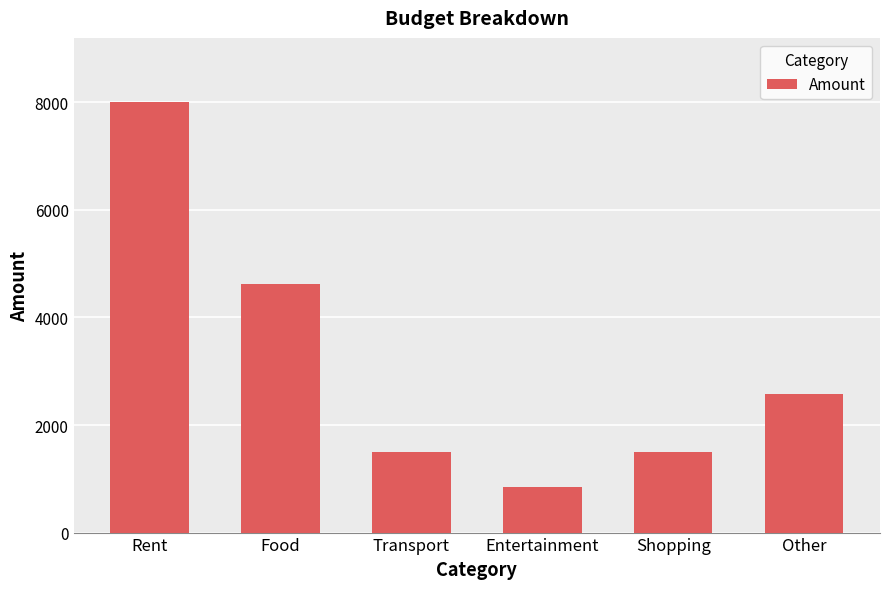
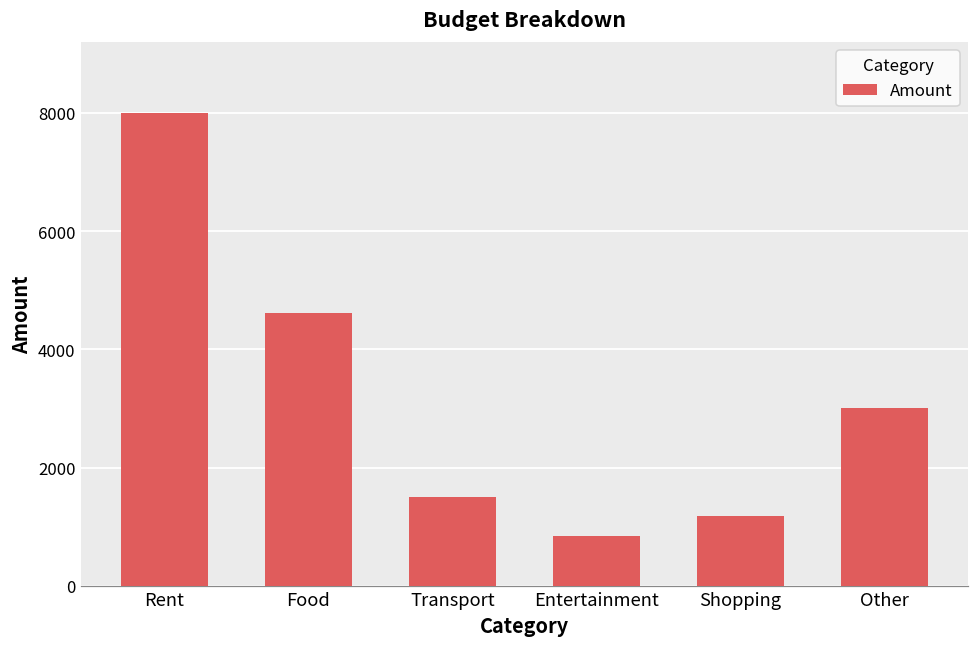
  {
    "Rent": 8000,
    "Food": 4600,
    "Transport": 1500,
    "Entertainment": 800,
-   "Shopping": 1500,
-   "Other": 2600
+   "Shopping": 1200,
+   "Other": 3000
  }
